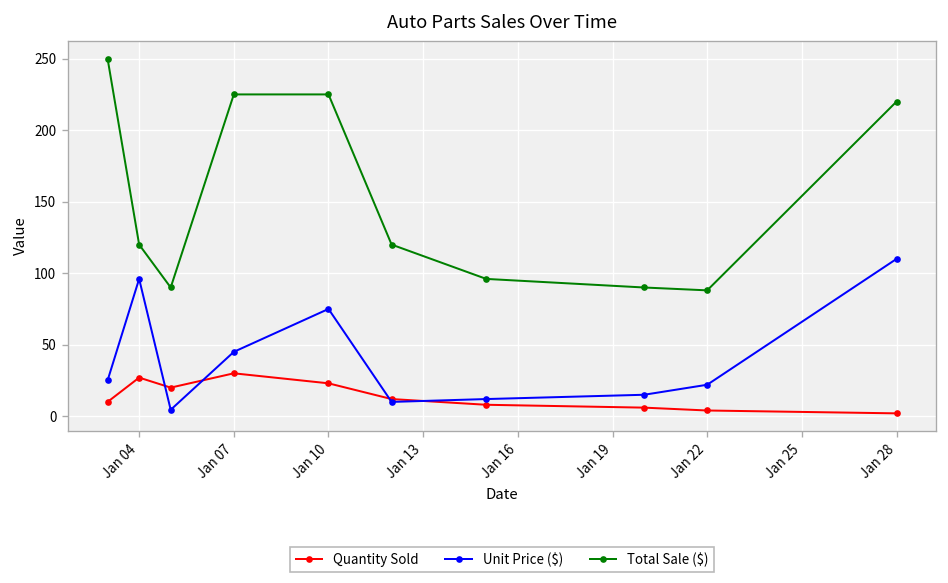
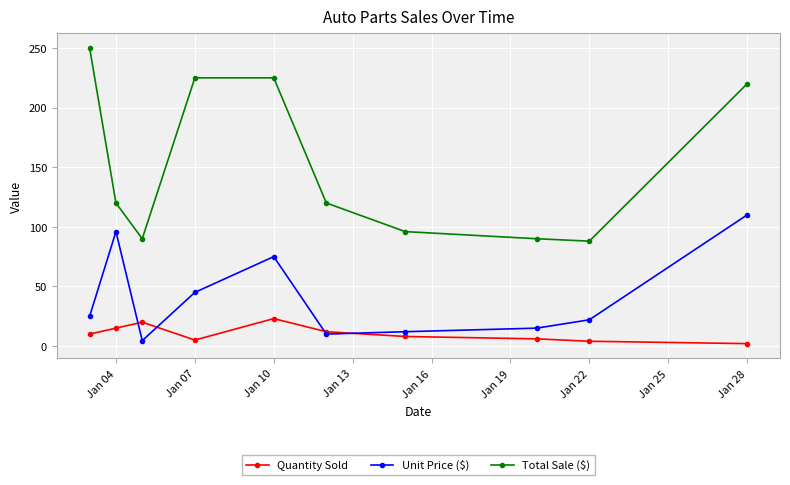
  {
    "Quantity Sold": {
-     "Jan 04": 27,
-     "Jan 07": 30,
+     "Jan 04": 15,
+     "Jan 07": 5,
      "Jan 10": 23,
      "Jan 22": 4,
      "Jan 28": 2
    },
    "Unit Price ($)": {
      "Jan 04": 96,
      "Jan 07": 45,
      "Jan 10": 75,
      "Jan 22": 22,
      "Jan 28": 110
    },
    "Total Sale ($)": {
      "Jan 04": 120,
      "Jan 07": 225,
      "Jan 10": 225,
      "Jan 22": 88,
      "Jan 28": 220
    }
  }
